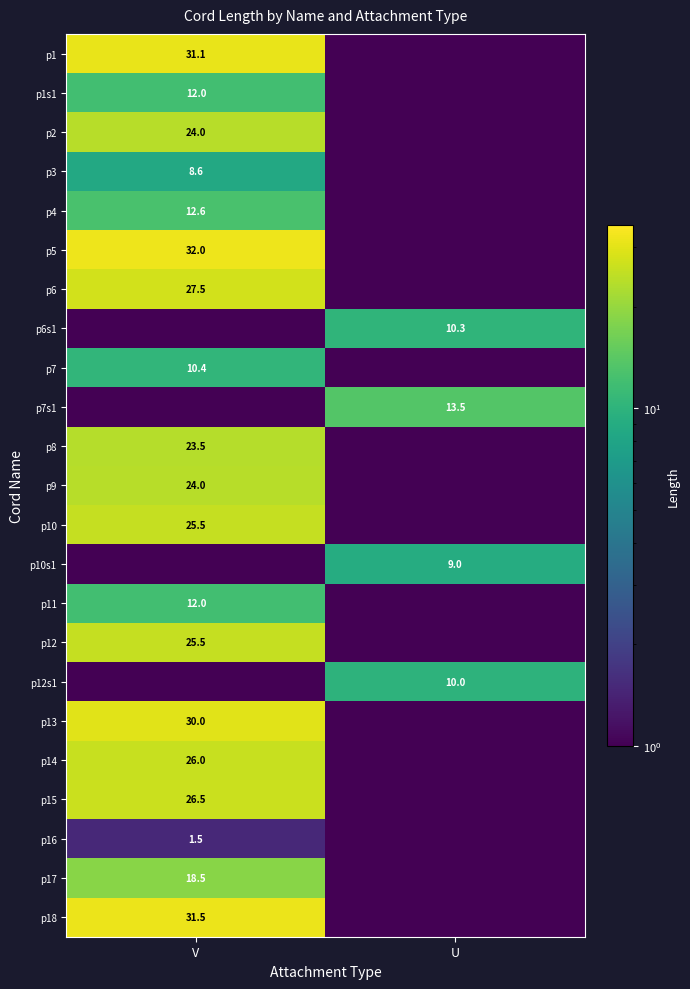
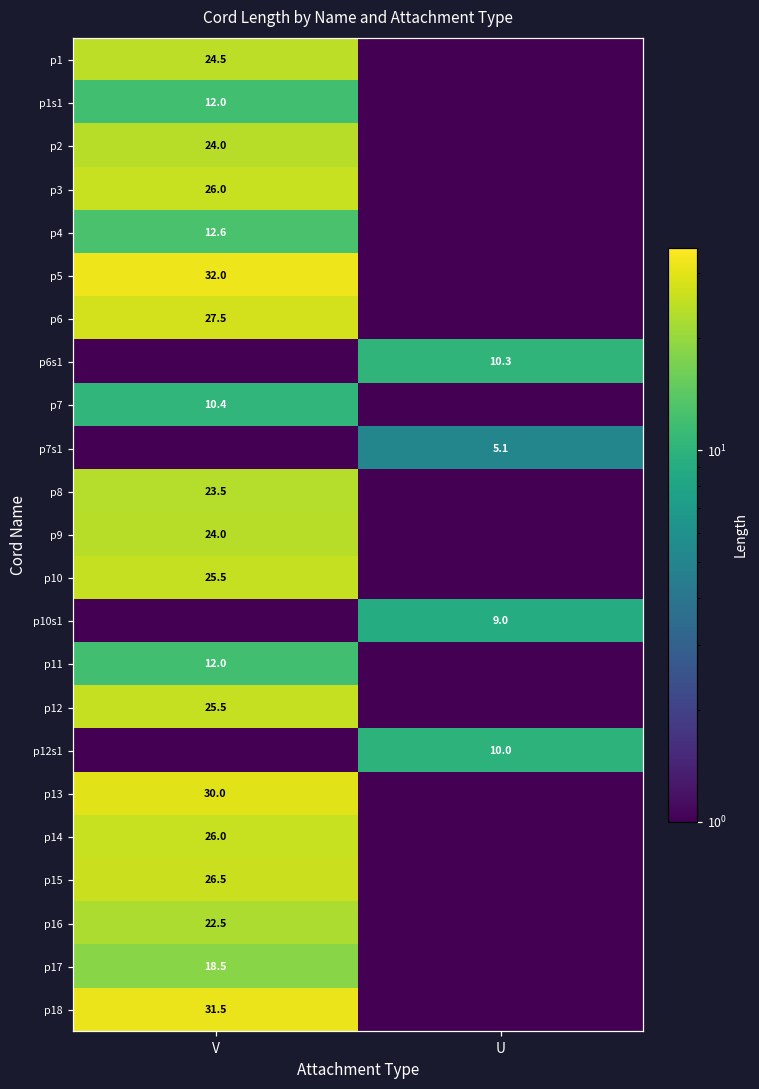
  {
    "p1": {
-     "V": 31.1
+     "V": 24.5
    },
    "p1s1": {
      "V": 12.0
    },
    "p2": {
      "V": 24.0
    },
    "p3": {
-     "V": 8.6
+     "V": 26.0
    },
    "p4": {
      "V": 12.6
    },
    "p5": {
      "V": 32.0
    },
    "p6": {
      "V": 27.5
    },
    "p6s1": {
      "U": 10.3
    },
    "p7": {
      "V": 10.4
    },
    "p7s1": {
-     "U": 13.5
+     "U": 5.1
    },
    "p8": {
      "V": 23.5
    },
    "p9": {
      "V": 24.0
    },
    "p10": {
      "V": 25.5
    },
    "p10s1": {
      "U": 9.0
    },
    "p11": {
      "V": 12.0
    },
    "p12": {
      "V": 25.5
    },
    "p12s1": {
      "U": 10.0
    },
    "p13": {
      "V": 30.0
    },
    "p14": {
      "V": 26.0
    },
    "p15": {
      "V": 26.5
    },
    "p16": {
-     "V": 1.5
+     "V": 22.5
    },
    "p17": {
      "V": 18.5
    },
    "p18": {
      "V": 31.5
    }
  }
